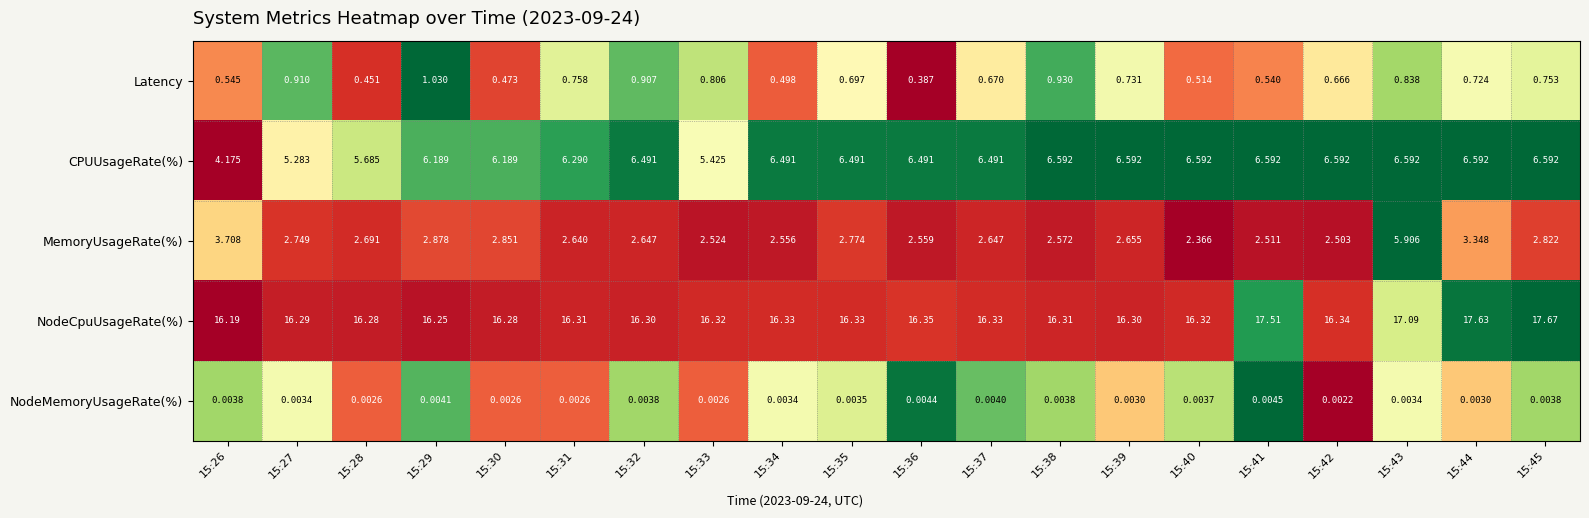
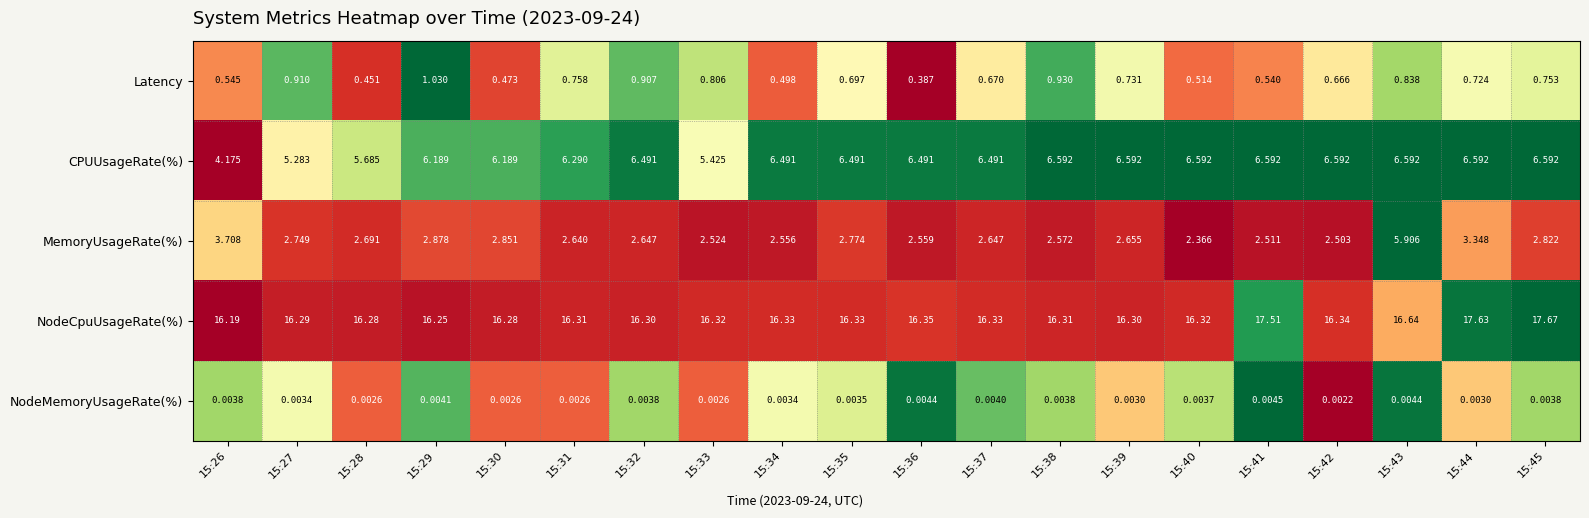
  {
    "Latency": {
      "15:26": 0.545,
      "15:27": 0.910,
      "15:28": 0.451,
      "15:29": 1.030,
      "15:30": 0.473,
      "15:31": 0.758,
      "15:32": 0.907,
      "15:33": 0.806,
      "15:34": 0.498,
      "15:35": 0.697,
      "15:36": 0.387,
      "15:37": 0.670,
      "15:38": 0.930,
      "15:39": 0.731,
      "15:40": 0.514,
      "15:41": 0.540,
      "15:42": 0.666,
      "15:43": 0.838,
      "15:44": 0.724,
      "15:45": 0.753
    },
    "CPUUsageRate(%)": {
      "15:26": 4.175,
      "15:27": 5.283,
      "15:28": 5.685,
      "15:29": 6.189,
      "15:30": 6.189,
      "15:31": 6.290,
      "15:32": 6.491,
      "15:33": 5.425,
      "15:34": 6.491,
      "15:35": 6.491,
      "15:36": 6.491,
      "15:37": 6.491,
      "15:38": 6.592,
      "15:39": 6.592,
      "15:40": 6.592,
      "15:41": 6.592,
      "15:42": 6.592,
      "15:43": 6.592,
      "15:44": 6.592,
      "15:45": 6.592
    },
    "MemoryUsageRate(%)": {
      "15:26": 3.708,
      "15:27": 2.749,
      "15:28": 2.691,
      "15:29": 2.878,
      "15:30": 2.851,
      "15:31": 2.640,
      "15:32": 2.647,
      "15:33": 2.524,
      "15:34": 2.556,
      "15:35": 2.774,
      "15:36": 2.559,
      "15:37": 2.647,
      "15:38": 2.572,
      "15:39": 2.655,
      "15:40": 2.366,
      "15:41": 2.511,
      "15:42": 2.503,
      "15:43": 5.906,
      "15:44": 3.348,
      "15:45": 2.822
    },
    "NodeCpuUsageRate(%)": {
      "15:26": 16.19,
      "15:27": 16.29,
      "15:28": 16.28,
      "15:29": 16.25,
      "15:30": 16.28,
      "15:31": 16.31,
      "15:32": 16.30,
      "15:33": 16.32,
      "15:34": 16.33,
      "15:35": 16.33,
      "15:36": 16.35,
      "15:37": 16.33,
      "15:38": 16.31,
      "15:39": 16.30,
      "15:40": 16.32,
      "15:41": 17.51,
      "15:42": 16.34,
-     "15:43": 17.09,
+     "15:43": 16.64,
      "15:44": 17.63,
      "15:45": 17.67
    },
    "NodeMemoryUsageRate(%)": {
      "15:26": 0.0038,
      "15:27": 0.0034,
      "15:28": 0.0026,
      "15:29": 0.0041,
      "15:30": 0.0026,
      "15:31": 0.0026,
      "15:32": 0.0038,
      "15:33": 0.0026,
      "15:34": 0.0034,
      "15:35": 0.0035,
      "15:36": 0.0044,
      "15:37": 0.0040,
      "15:38": 0.0038,
      "15:39": 0.0030,
      "15:40": 0.0037,
      "15:41": 0.0045,
      "15:42": 0.0022,
-     "15:43": 0.0034,
+     "15:43": 0.0044,
      "15:44": 0.0030,
      "15:45": 0.0038
    }
  }
